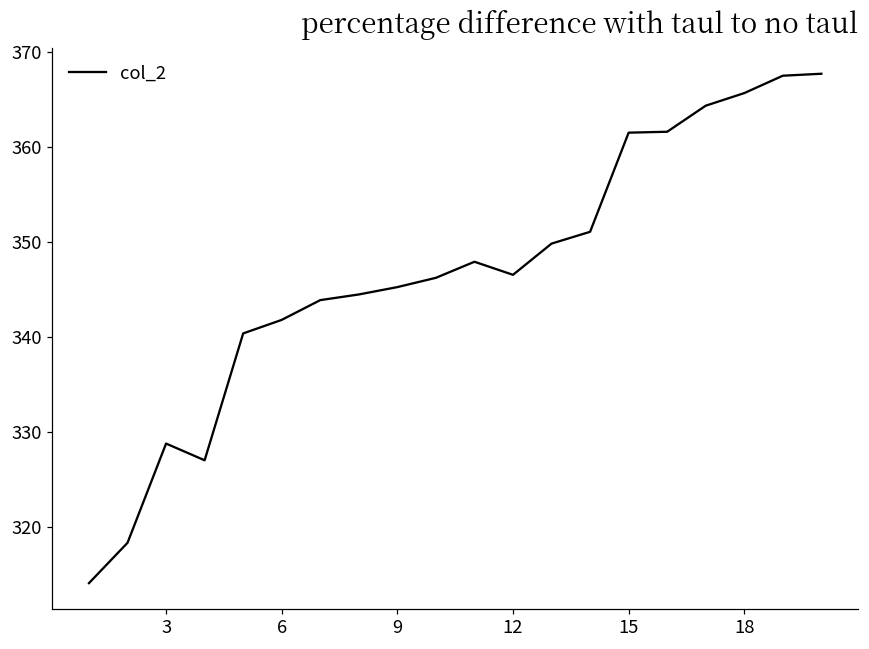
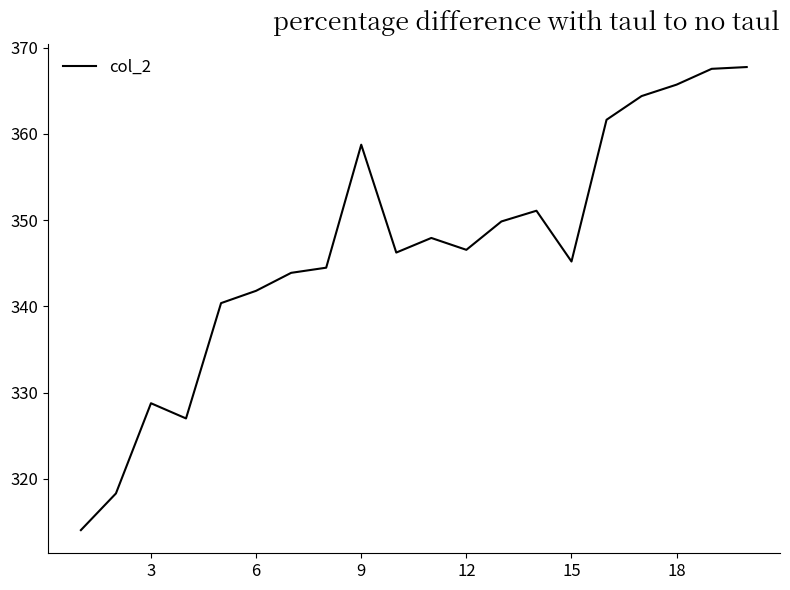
  {
    "3": 329,
    "6": 342,
-   "9": 345,
+   "9": 359,
    "12": 347,
-   "15": 362,
+   "15": 345,
    "18": 366
  }
